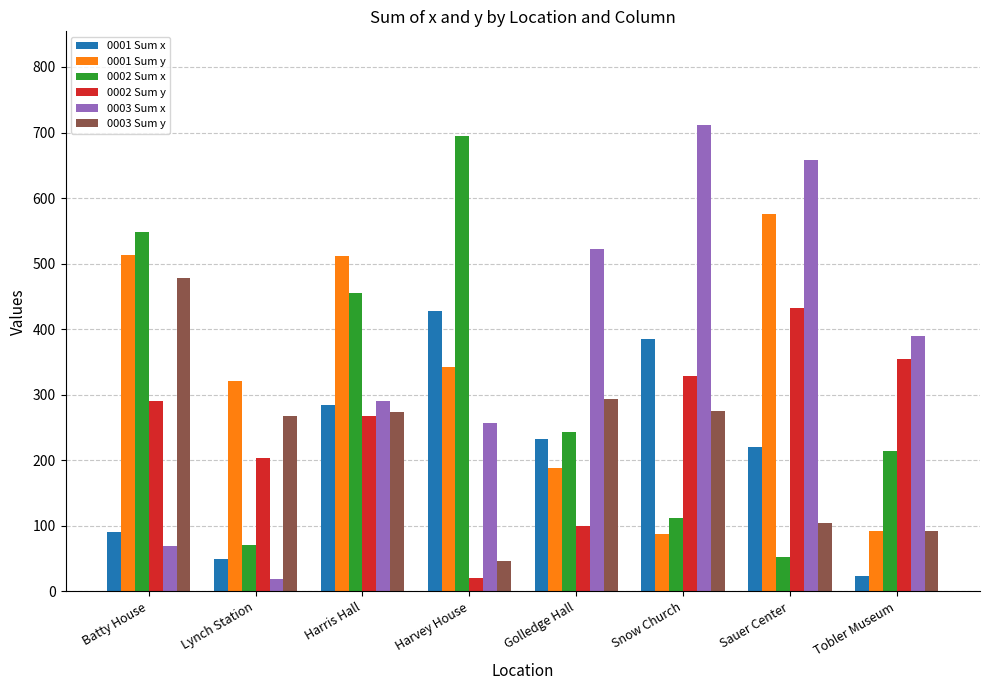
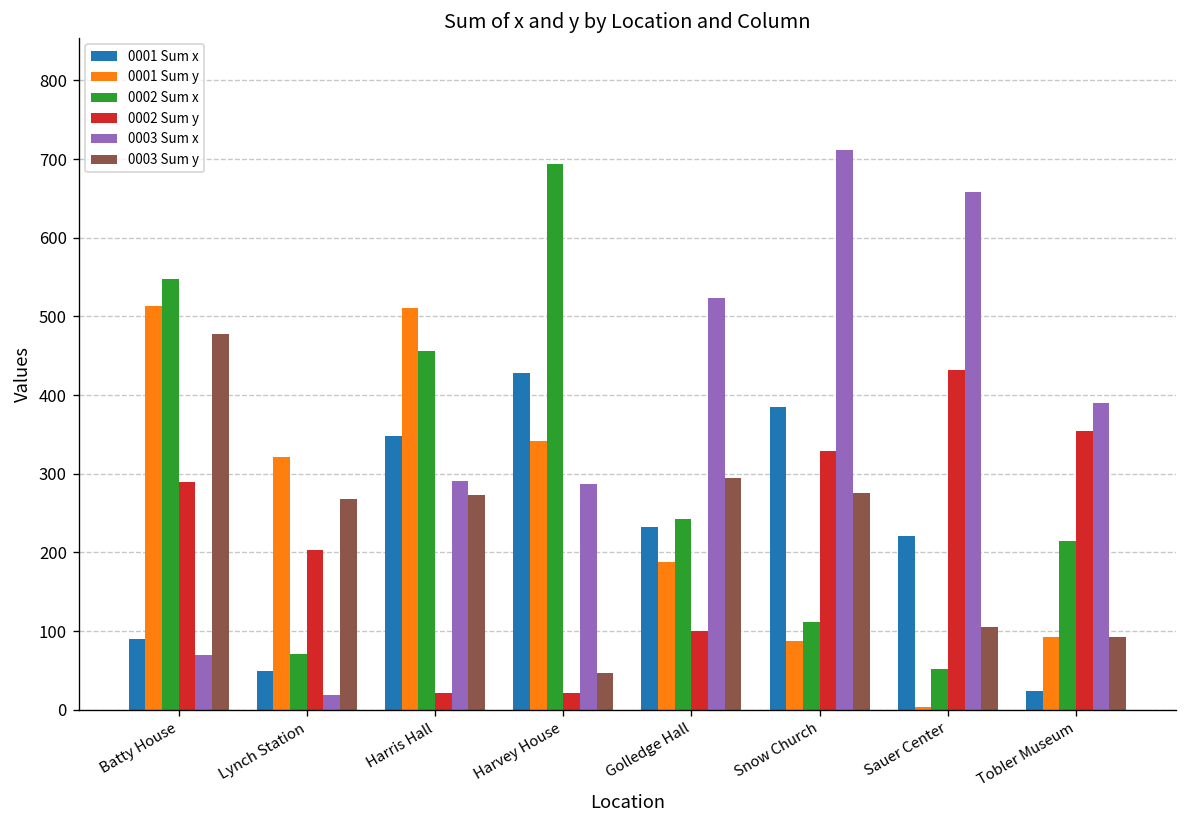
  {
    "0001 Sum x": {
      "Batty House": 90,
      "Lynch Station": 50,
-     "Harris Hall": 280,
+     "Harris Hall": 350,
      "Harvey House": 430,
      "Golledge Hall": 230,
      "Snow Church": 390,
      "Sauer Center": 220,
      "Tobler Museum": 20
    },
    "0001 Sum y": {
      "Batty House": 510,
      "Lynch Station": 320,
      "Harris Hall": 510,
      "Harvey House": 340,
      "Golledge Hall": 190,
      "Snow Church": 90,
-     "Sauer Center": 580,
+     "Sauer Center": 0,
      "Tobler Museum": 90
    },
    "0002 Sum x": {
      "Batty House": 550,
      "Lynch Station": 70,
      "Harris Hall": 460,
      "Harvey House": 690,
      "Golledge Hall": 240,
      "Snow Church": 110,
      "Sauer Center": 50,
      "Tobler Museum": 210
    },
    "0002 Sum y": {
      "Batty House": 290,
      "Lynch Station": 200,
-     "Harris Hall": 270,
+     "Harris Hall": 20,
      "Harvey House": 20,
      "Golledge Hall": 100,
      "Snow Church": 330,
      "Sauer Center": 430,
      "Tobler Museum": 350
    },
    "0003 Sum x": {
      "Batty House": 70,
      "Lynch Station": 20,
      "Harris Hall": 290,
-     "Harvey House": 260,
+     "Harvey House": 290,
      "Golledge Hall": 520,
      "Snow Church": 710,
      "Sauer Center": 660,
      "Tobler Museum": 390
    },
    "0003 Sum y": {
      "Batty House": 480,
      "Lynch Station": 270,
      "Harris Hall": 270,
      "Harvey House": 50,
      "Golledge Hall": 290,
      "Snow Church": 280,
      "Sauer Center": 110,
      "Tobler Museum": 90
    }
  }
